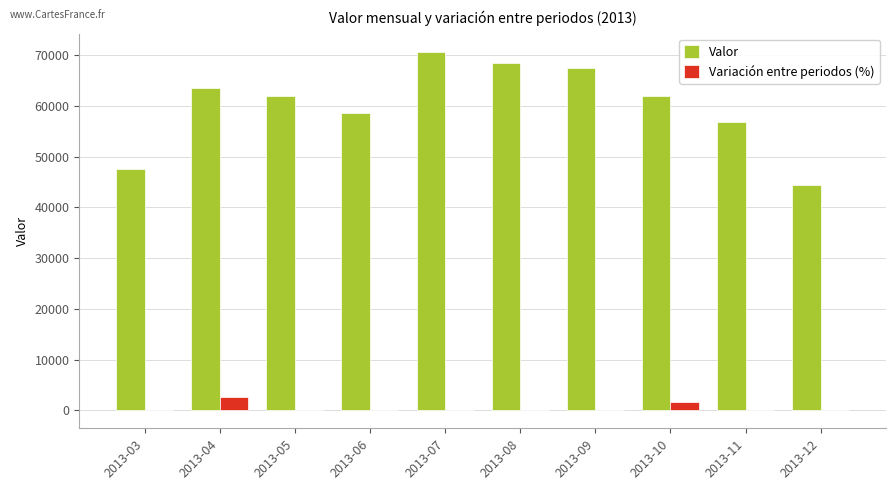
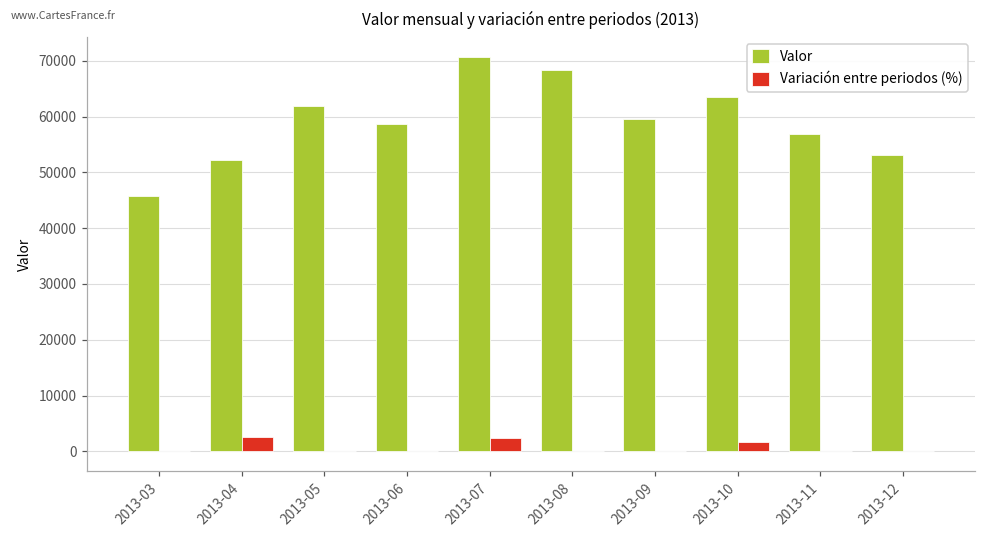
  {
    "Valor": {
-     "2013-03": 48000,
-     "2013-04": 64000,
+     "2013-03": 46000,
+     "2013-04": 52000,
      "2013-05": 62000,
      "2013-06": 59000,
      "2013-07": 71000,
      "2013-08": 68000,
-     "2013-09": 67000,
-     "2013-10": 62000,
+     "2013-09": 60000,
+     "2013-10": 64000,
      "2013-11": 57000,
-     "2013-12": 44000
+     "2013-12": 53000
    },
    "Variación entre periodos (%)": {
      "2013-04": 3000,
-     "2013-07": 0,
+     "2013-07": 2000,
      "2013-10": 2000
    }
  }
